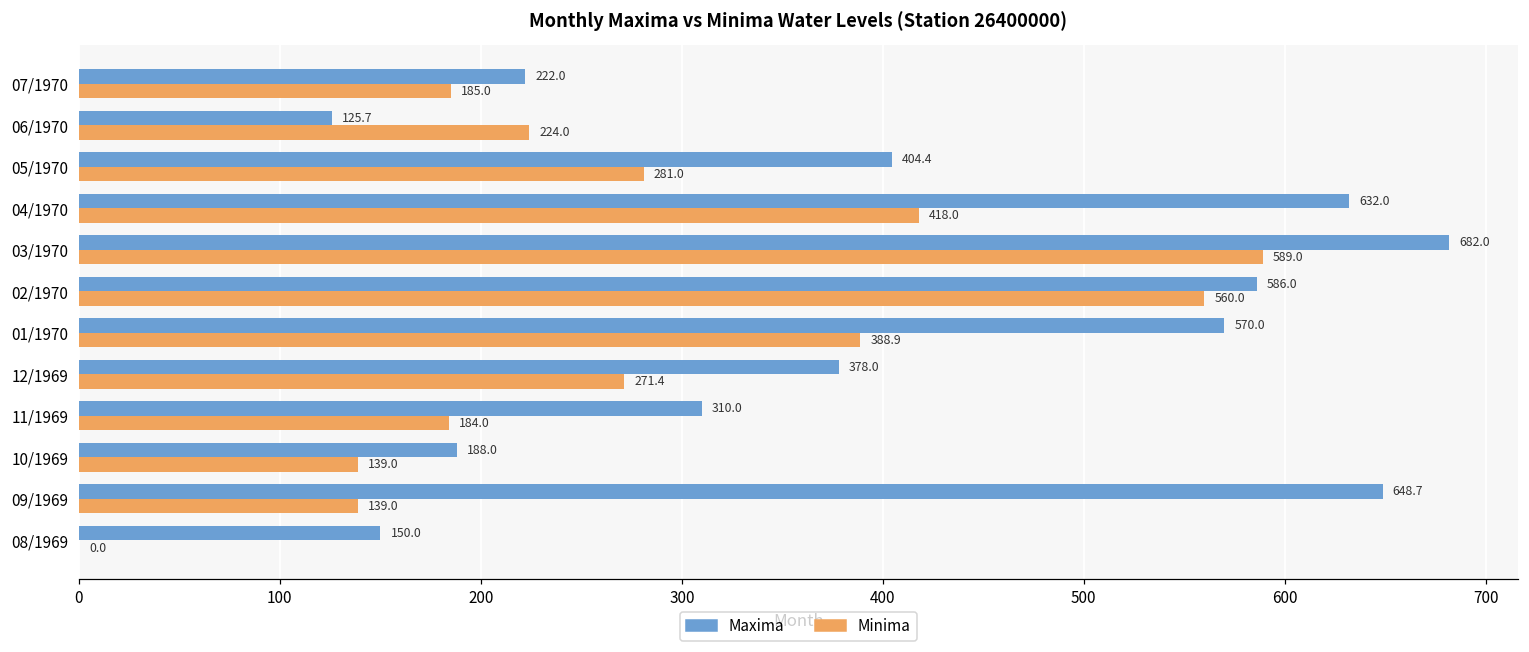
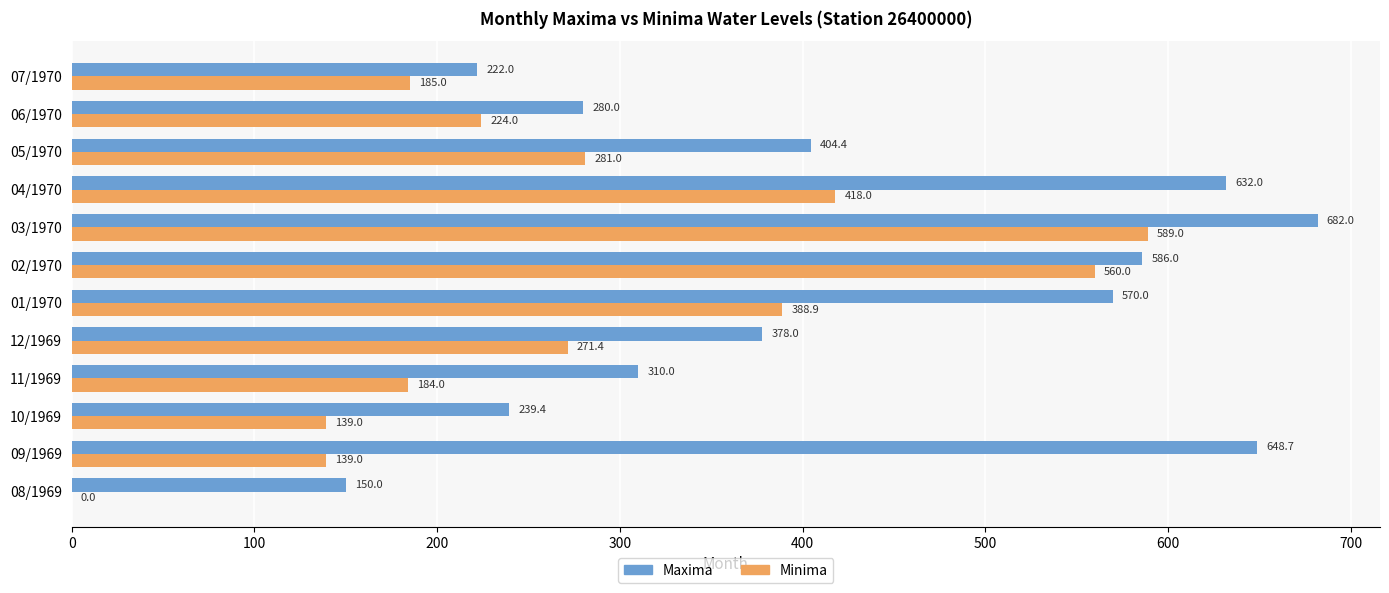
  {
    "Maxima": {
      "07/1970": 222.0,
-     "06/1970": 125.7,
+     "06/1970": 280.0,
      "05/1970": 404.4,
      "04/1970": 632.0,
      "03/1970": 682.0,
      "02/1970": 586.0,
      "01/1970": 570.0,
      "12/1969": 378.0,
      "11/1969": 310.0,
-     "10/1969": 188.0,
+     "10/1969": 239.4,
      "09/1969": 648.7,
      "08/1969": 150.0
    },
    "Minima": {
      "07/1970": 185.0,
      "06/1970": 224.0,
      "05/1970": 281.0,
      "04/1970": 418.0,
      "03/1970": 589.0,
      "02/1970": 560.0,
      "01/1970": 388.9,
      "12/1969": 271.4,
      "11/1969": 184.0,
      "10/1969": 139.0,
      "09/1969": 139.0,
      "08/1969": 0.0
    }
  }
